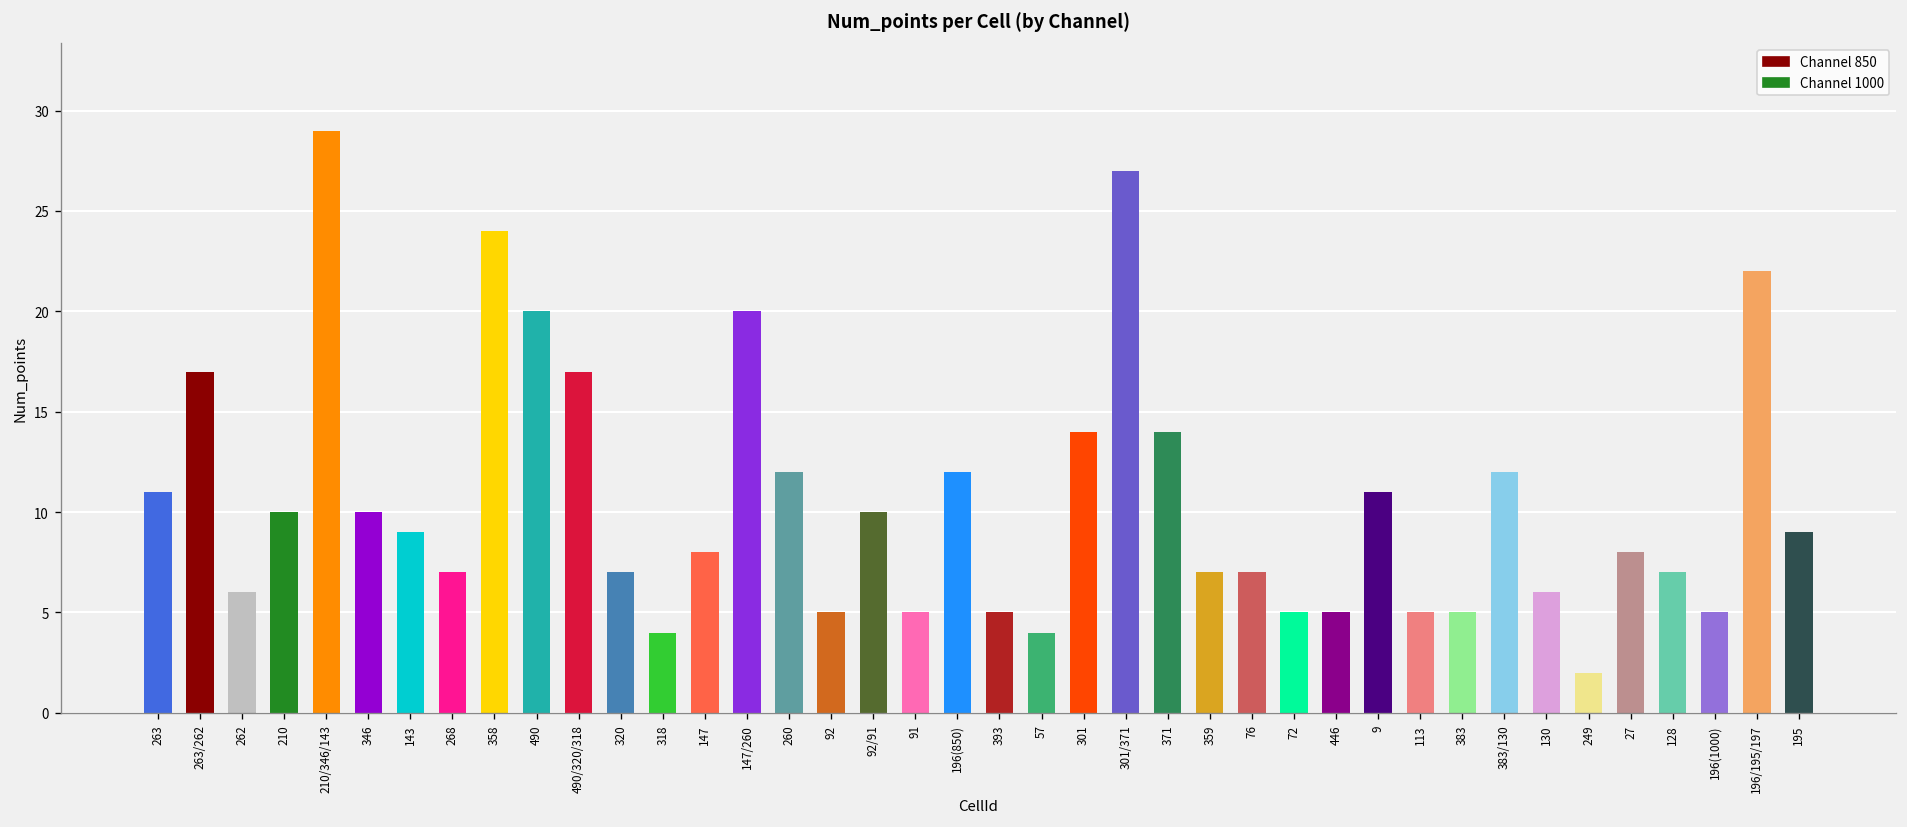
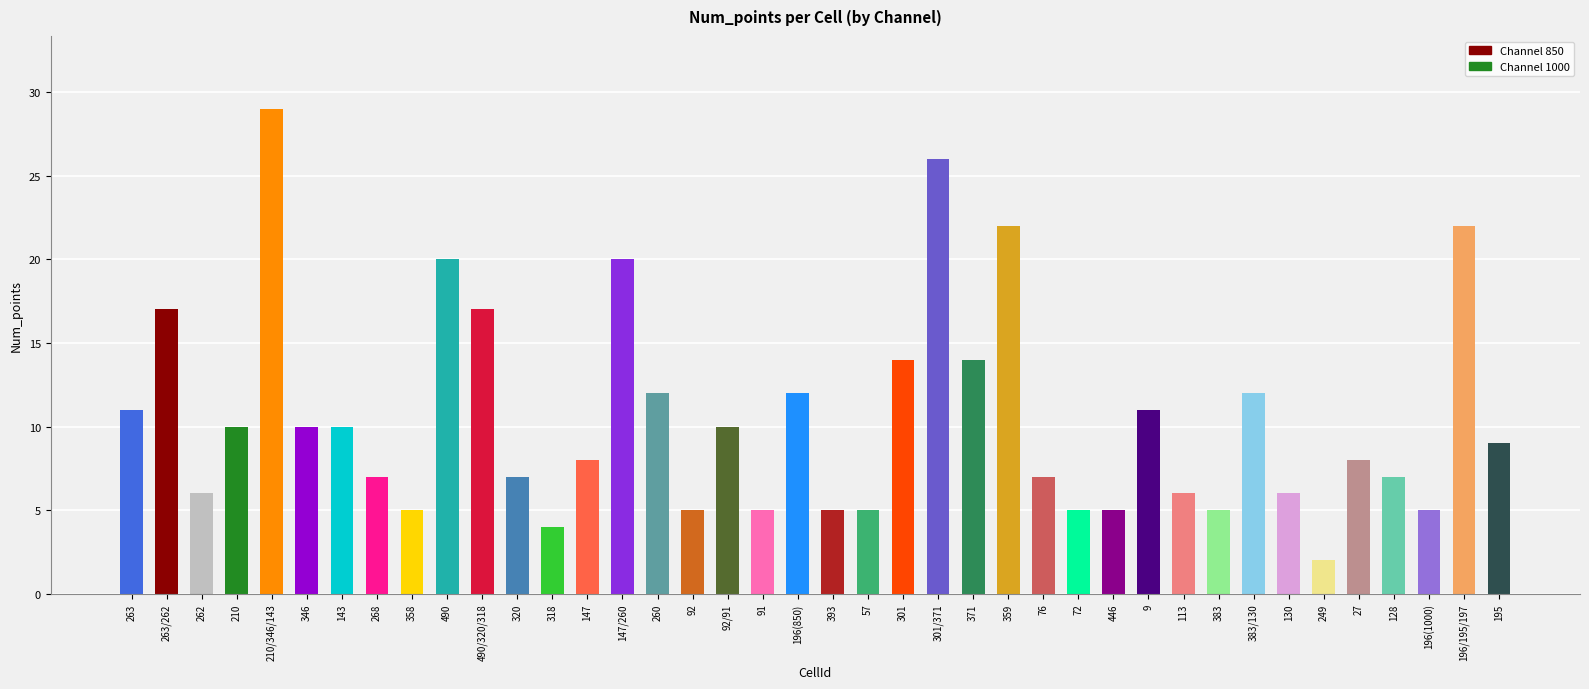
  {
    "263": 11,
    "263/262": 17,
    "262": 6,
    "210": 10,
    "210/346/143": 29,
    "346": 10,
-   "143": 9,
+   "143": 10,
    "268": 7,
-   "358": 24,
+   "358": 5,
    "490": 20,
    "490/320/318": 17,
    "320": 7,
    "318": 4,
    "147": 8,
    "147/260": 20,
    "260": 12,
    "92": 5,
    "92/91": 10,
    "91": 5,
    "196(850)": 12,
    "393": 5,
-   "57": 4,
+   "57": 5,
    "301": 14,
-   "301/371": 27,
+   "301/371": 26,
    "371": 14,
-   "359": 7,
+   "359": 22,
    "76": 7,
    "72": 5,
    "446": 5,
    "9": 11,
-   "113": 5,
+   "113": 6,
    "383": 5,
    "383/130": 12,
    "130": 6,
    "249": 2,
    "27": 8,
    "128": 7,
    "196(1000)": 5,
    "196/195/197": 22,
    "195": 9
  }
